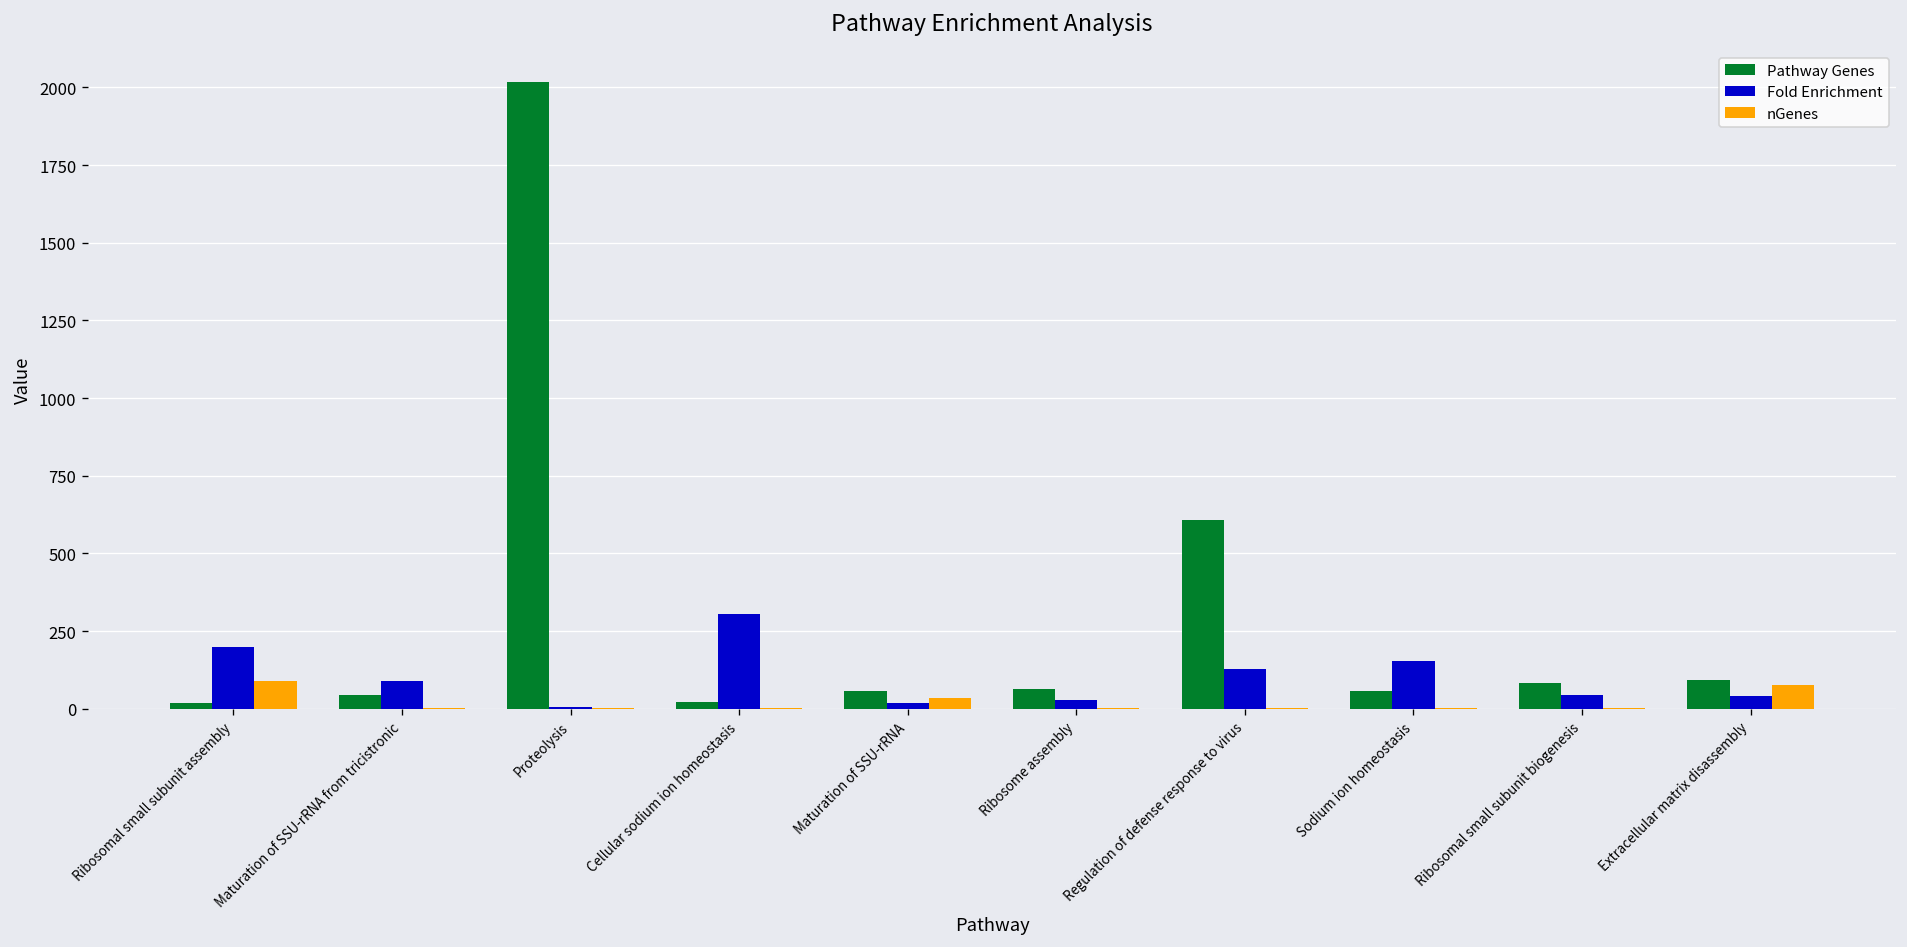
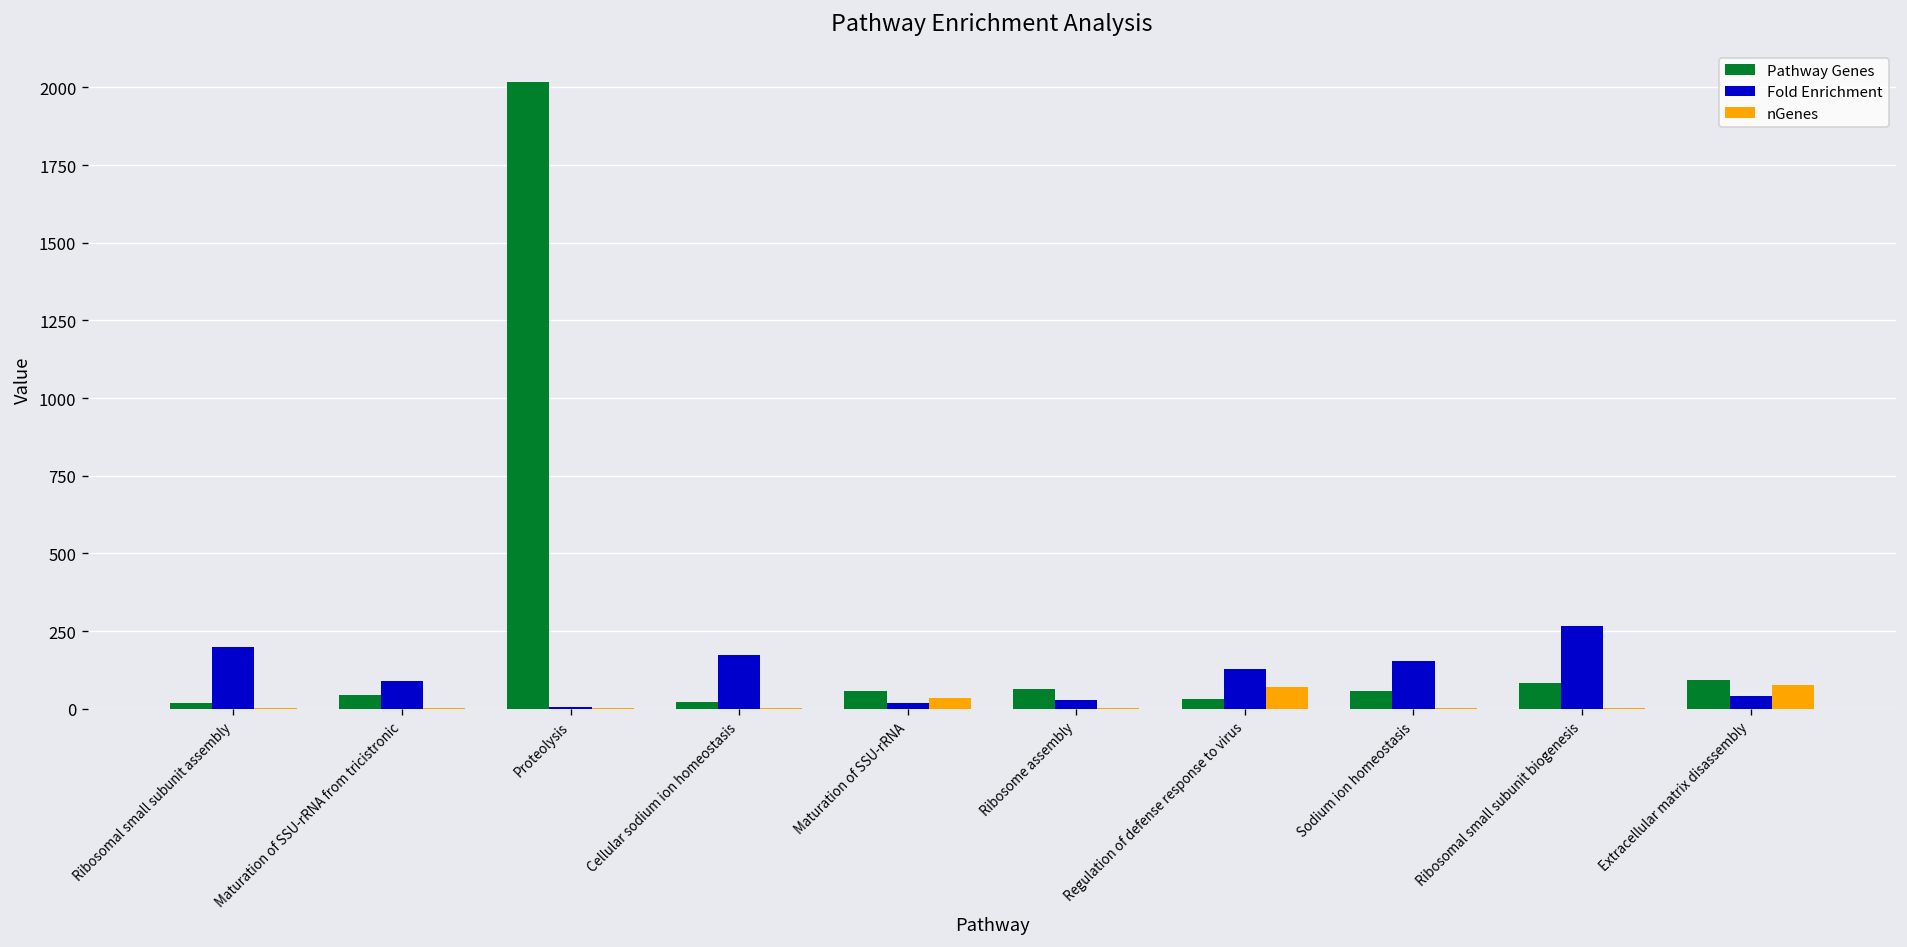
  {
    "Pathway Genes": {
      "Ribosomal small subunit assembly": 20,
      "Maturation of SSU-rRNA from tricistronic": 40,
      "Proteolysis": 2020,
      "Cellular sodium ion homeostasis": 20,
      "Maturation of SSU-rRNA": 60,
      "Ribosome assembly": 60,
-     "Regulation of defense response to virus": 610,
+     "Regulation of defense response to virus": 30,
      "Sodium ion homeostasis": 60,
      "Ribosomal small subunit biogenesis": 80,
      "Extracellular matrix disassembly": 90
    },
    "Fold Enrichment": {
      "Ribosomal small subunit assembly": 200,
      "Maturation of SSU-rRNA from tricistronic": 90,
-     "Cellular sodium ion homeostasis": 310,
+     "Cellular sodium ion homeostasis": 170,
      "Maturation of SSU-rRNA": 20,
      "Ribosome assembly": 30,
      "Regulation of defense response to virus": 130,
      "Sodium ion homeostasis": 160,
-     "Ribosomal small subunit biogenesis": 50,
+     "Ribosomal small subunit biogenesis": 270,
      "Extracellular matrix disassembly": 40
    },
    "nGenes": {
-     "Ribosomal small subunit assembly": 90,
+     "Ribosomal small subunit assembly": 0,
      "Maturation of SSU-rRNA": 40,
-     "Regulation of defense response to virus": 0,
+     "Regulation of defense response to virus": 70,
      "Extracellular matrix disassembly": 80
    }
  }
